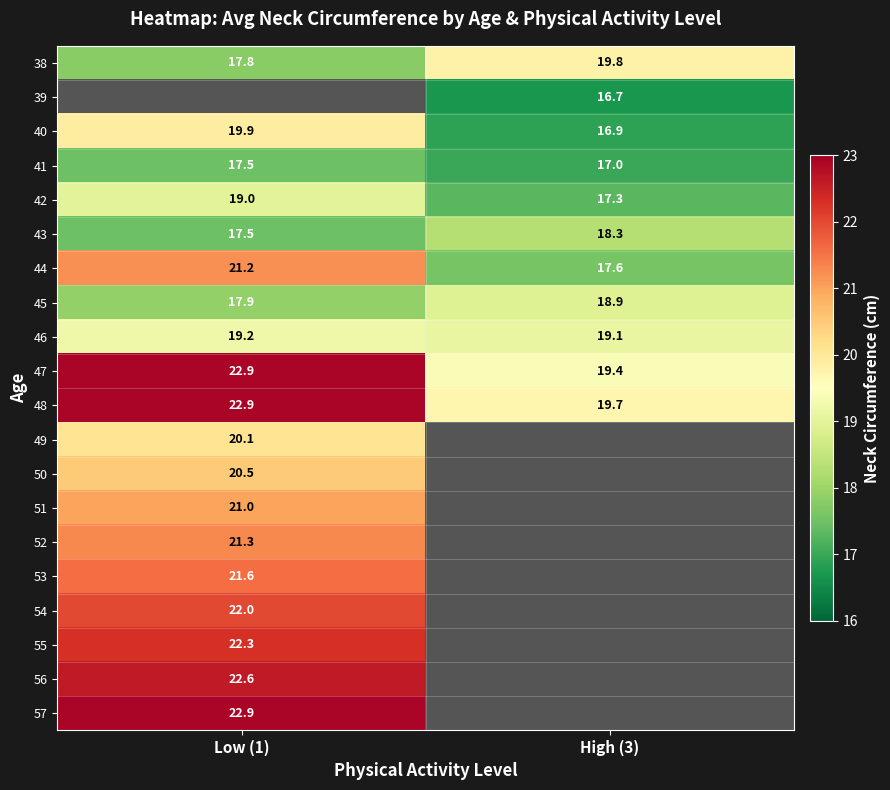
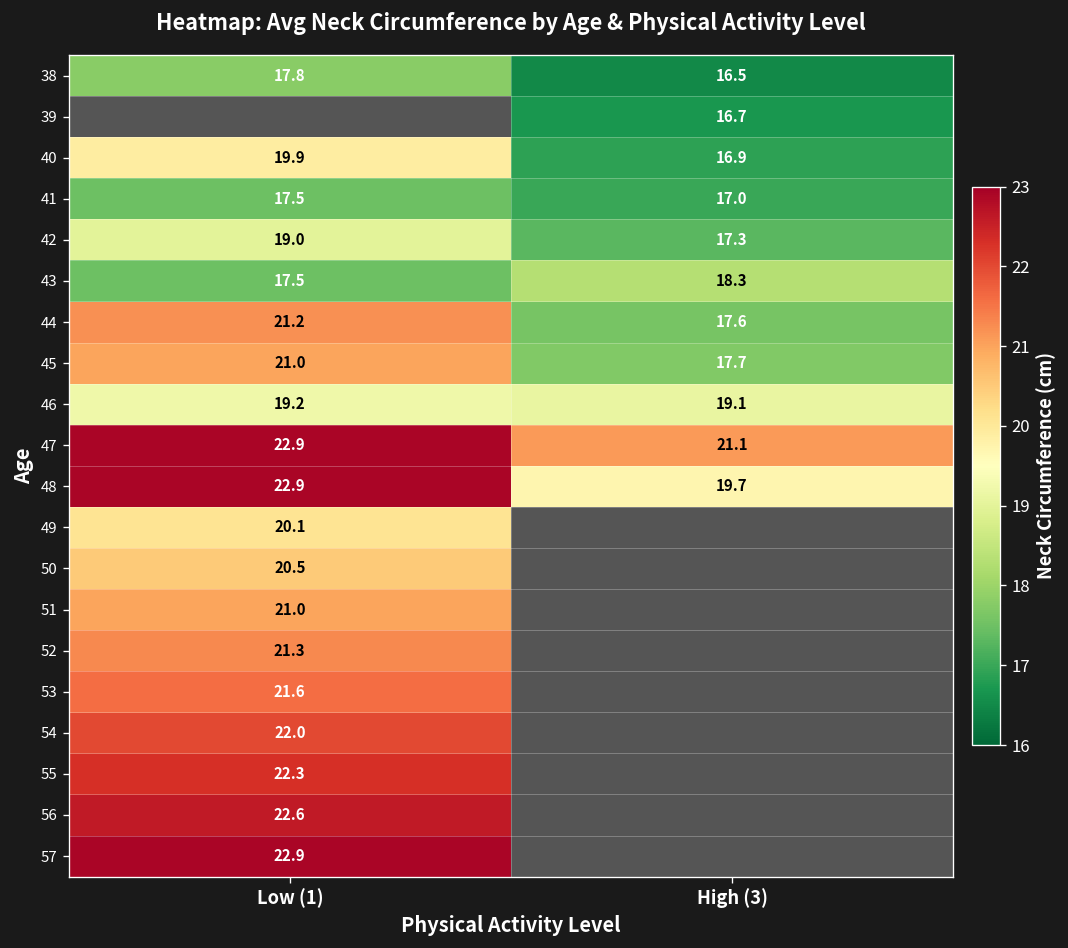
  {
    "38": {
      "Low (1)": 17.8,
-     "High (3)": 19.8
+     "High (3)": 16.5
    },
    "39": {
      "High (3)": 16.7
    },
    "40": {
      "Low (1)": 19.9,
      "High (3)": 16.9
    },
    "41": {
      "Low (1)": 17.5,
      "High (3)": 17.0
    },
    "42": {
      "Low (1)": 19.0,
      "High (3)": 17.3
    },
    "43": {
      "Low (1)": 17.5,
      "High (3)": 18.3
    },
    "44": {
      "Low (1)": 21.2,
      "High (3)": 17.6
    },
    "45": {
-     "Low (1)": 17.9,
-     "High (3)": 18.9
+     "Low (1)": 21.0,
+     "High (3)": 17.7
    },
    "46": {
      "Low (1)": 19.2,
      "High (3)": 19.1
    },
    "47": {
      "Low (1)": 22.9,
-     "High (3)": 19.4
+     "High (3)": 21.1
    },
    "48": {
      "Low (1)": 22.9,
      "High (3)": 19.7
    },
    "49": {
      "Low (1)": 20.1
    },
    "50": {
      "Low (1)": 20.5
    },
    "51": {
      "Low (1)": 21.0
    },
    "52": {
      "Low (1)": 21.3
    },
    "53": {
      "Low (1)": 21.6
    },
    "54": {
      "Low (1)": 22.0
    },
    "55": {
      "Low (1)": 22.3
    },
    "56": {
      "Low (1)": 22.6
    },
    "57": {
      "Low (1)": 22.9
    }
  }
